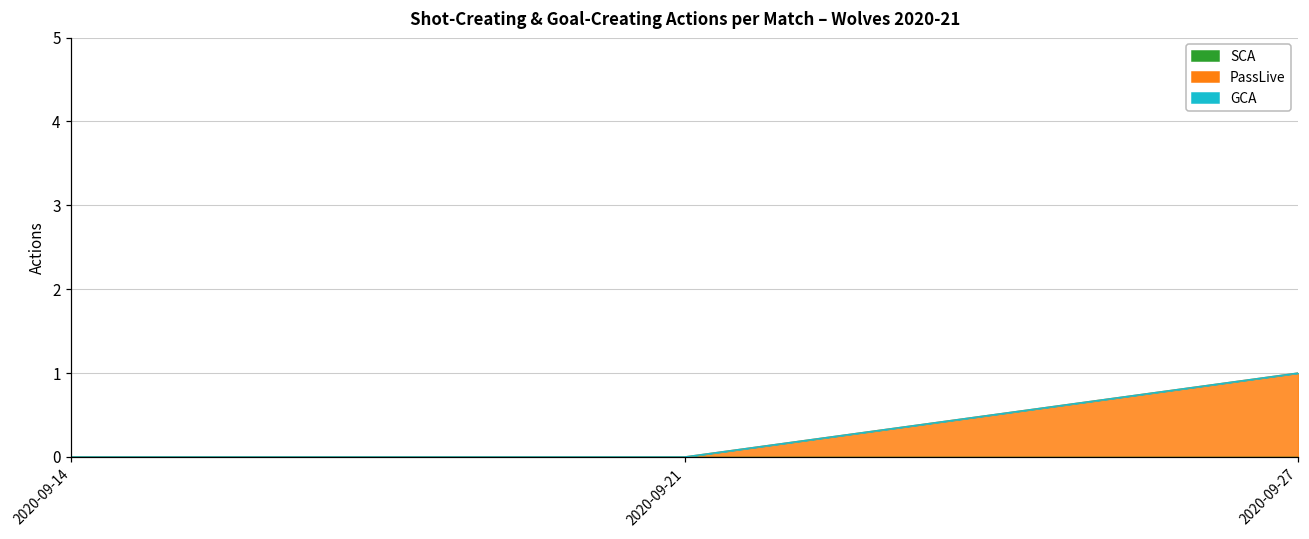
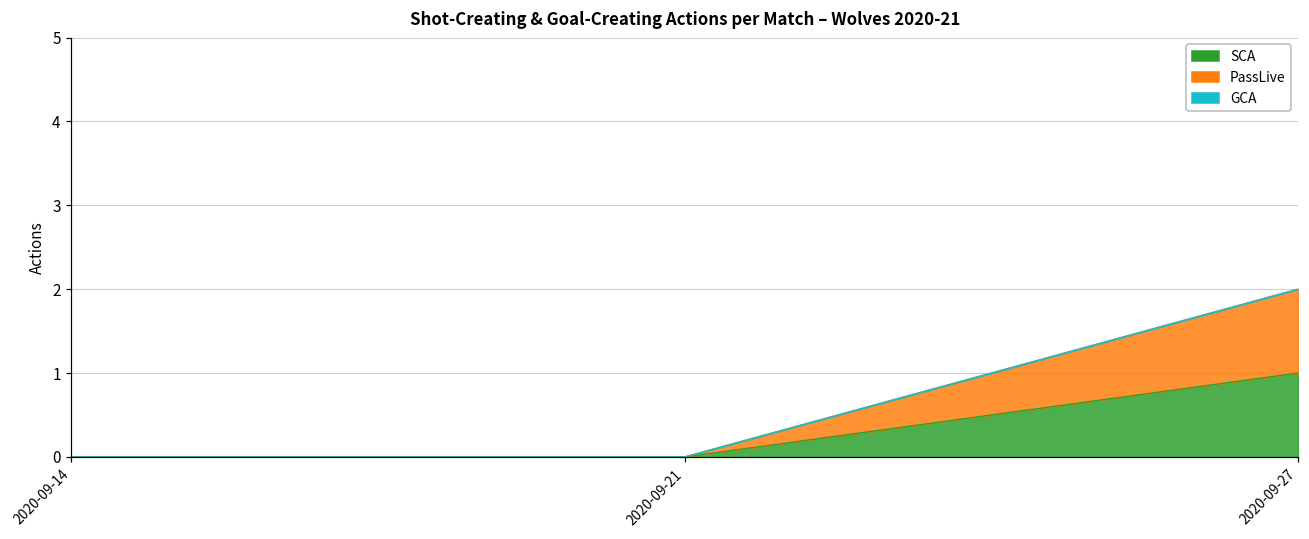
  {
    "SCA": {
-     "2020-09-27": 0
+     "2020-09-27": 1
    }
  }
